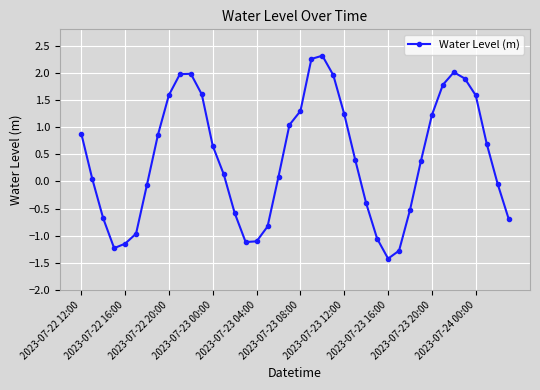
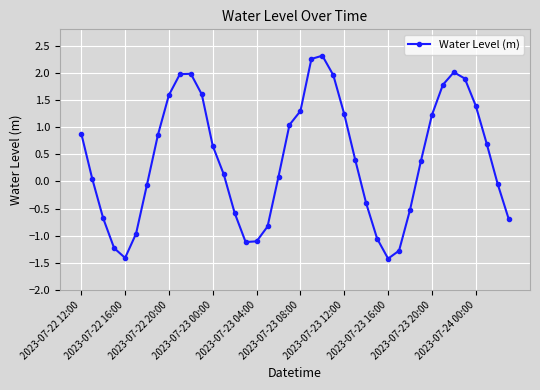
  {
    "2023-07-22 12:00": 0.9,
-   "2023-07-22 16:00": -1.1,
+   "2023-07-22 16:00": -1.4,
    "2023-07-22 20:00": 1.6,
    "2023-07-23 00:00": 0.7,
    "2023-07-23 04:00": -1.1,
    "2023-07-23 08:00": 1.3,
    "2023-07-23 12:00": 1.2,
    "2023-07-23 16:00": -1.4,
    "2023-07-23 20:00": 1.2,
-   "2023-07-24 00:00": 1.6
+   "2023-07-24 00:00": 1.4
  }
